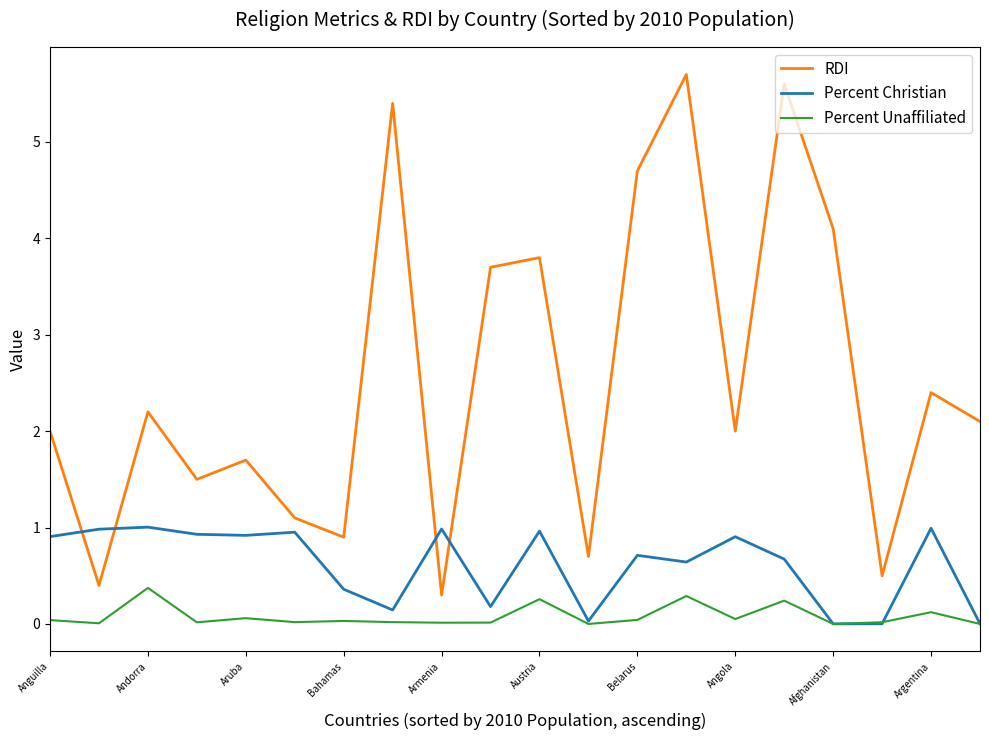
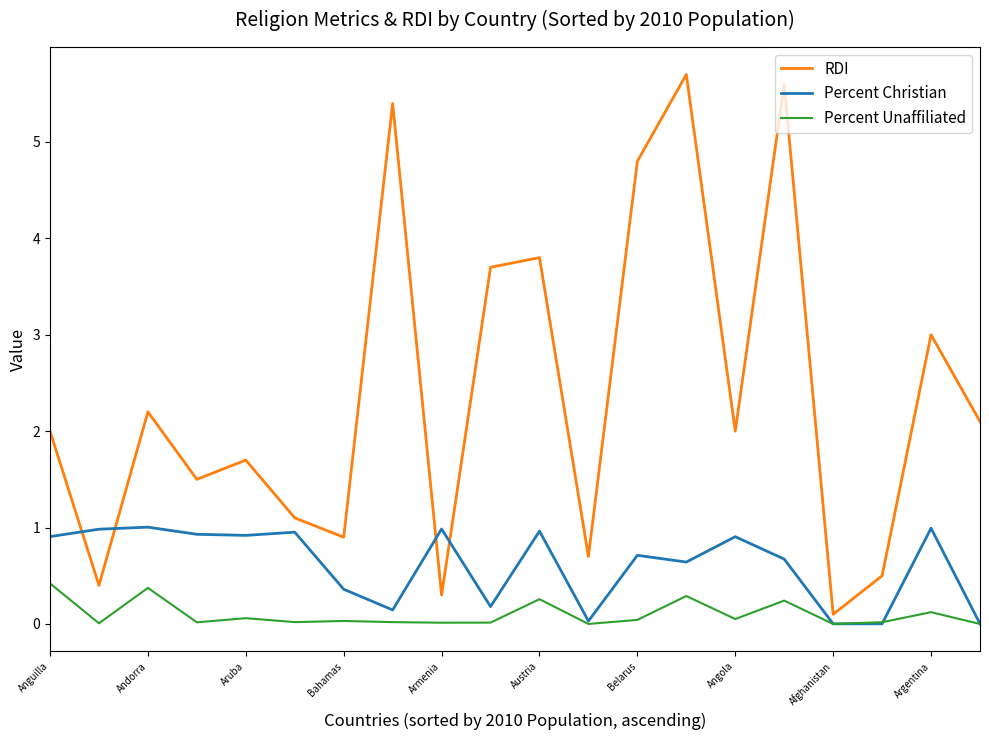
  {
    "RDI": {
      "Anguilla": 2.0,
      "Andorra": 2.2,
      "Aruba": 1.7,
      "Bahamas": 0.9,
      "Austria": 3.8,
-     "Belarus": 4.7,
-     "Afghanistan": 4.1,
-     "Argentina": 2.4
+     "Belarus": 4.8,
+     "Afghanistan": 0.1,
+     "Argentina": 3.0
    },
    "Percent Christian": {
      "Anguilla": 0.9,
      "Andorra": 1.0,
      "Aruba": 0.9,
      "Bahamas": 0.4,
      "Austria": 1.0,
      "Belarus": 0.7,
      "Argentina": 1.0
    },
    "Percent Unaffiliated": {
-     "Anguilla": 0.0,
+     "Anguilla": 0.4,
      "Andorra": 0.4,
      "Aruba": 0.1,
      "Bahamas": 0.0,
      "Austria": 0.3,
      "Belarus": 0.0,
      "Argentina": 0.1
    }
  }
